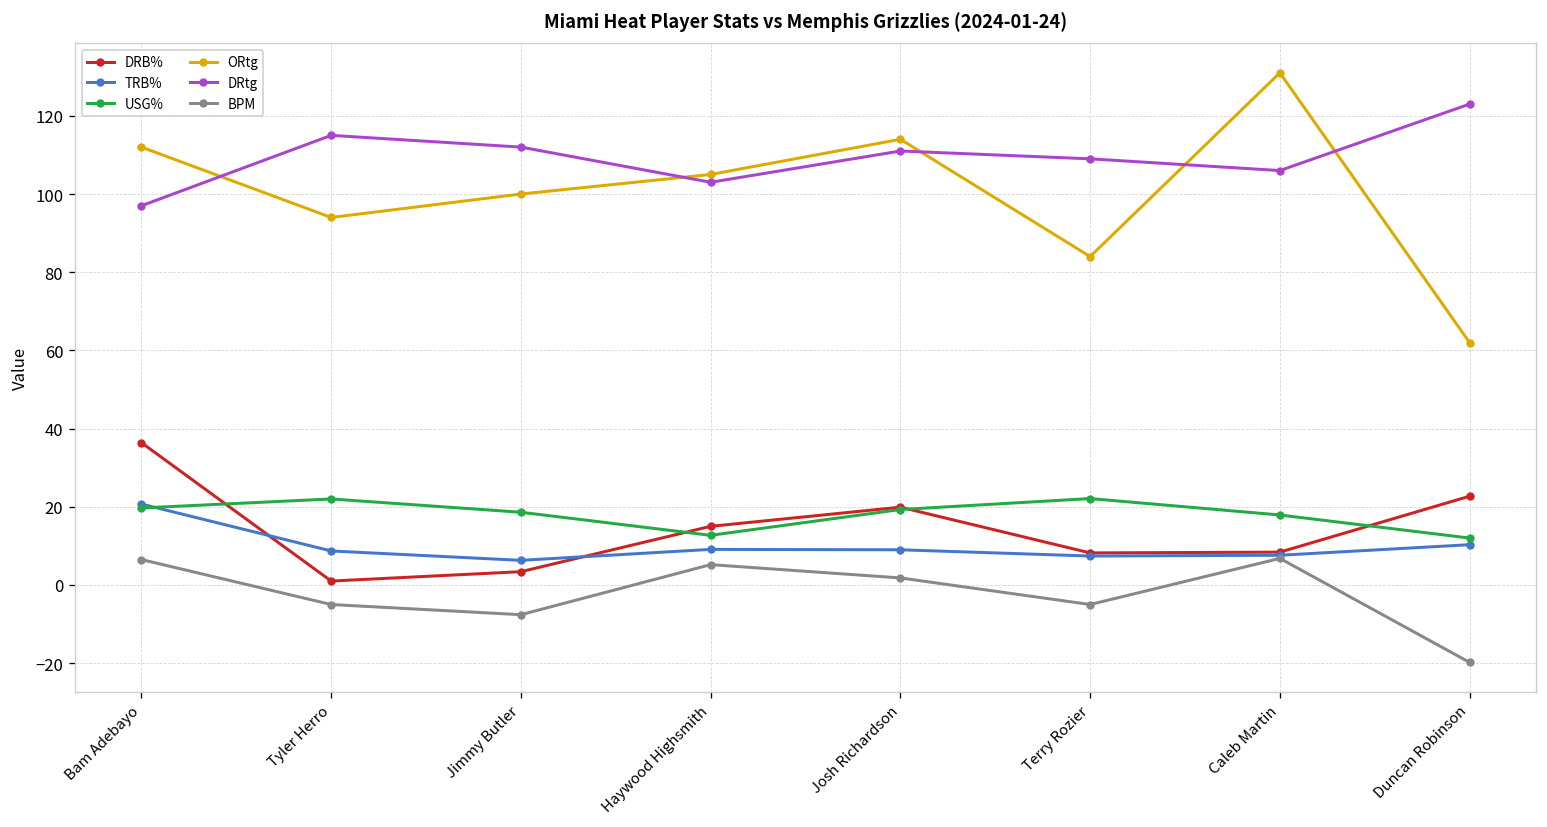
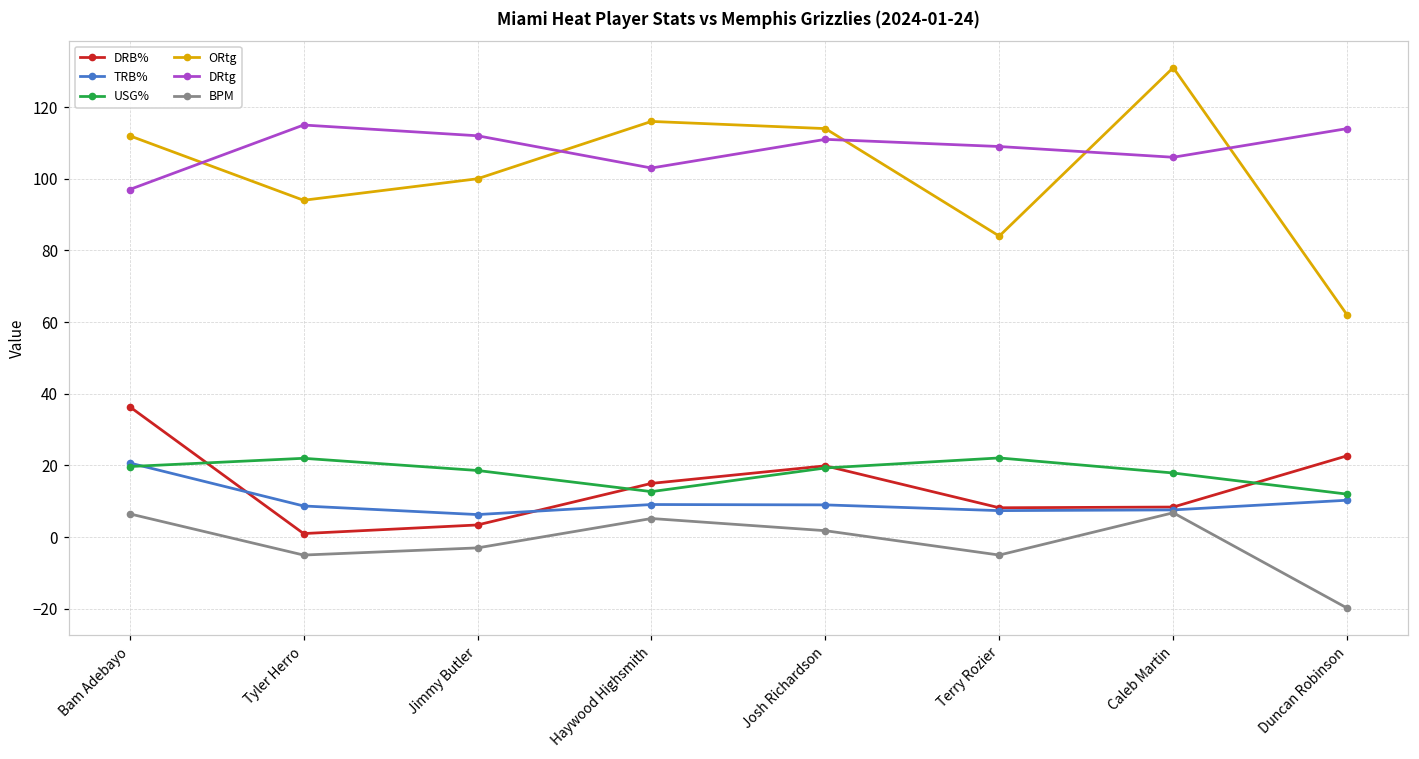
  {
    "DRB%": {
      "Bam Adebayo": 36,
      "Tyler Herro": 1,
      "Jimmy Butler": 3,
      "Haywood Highsmith": 15,
      "Terry Rozier": 8,
      "Caleb Martin": 8,
      "Duncan Robinson": 23
    },
    "TRB%": {
      "Bam Adebayo": 21,
      "Tyler Herro": 9,
      "Jimmy Butler": 6,
      "Haywood Highsmith": 9,
      "Josh Richardson": 9,
      "Terry Rozier": 7,
      "Caleb Martin": 8,
      "Duncan Robinson": 10
    },
    "USG%": {
      "Bam Adebayo": 20,
      "Tyler Herro": 22,
      "Jimmy Butler": 19,
      "Haywood Highsmith": 13,
      "Terry Rozier": 22,
      "Caleb Martin": 18,
      "Duncan Robinson": 12
    },
    "ORtg": {
      "Bam Adebayo": 112,
      "Tyler Herro": 94,
      "Jimmy Butler": 100,
-     "Haywood Highsmith": 105,
+     "Haywood Highsmith": 116,
      "Josh Richardson": 114,
      "Terry Rozier": 84,
      "Caleb Martin": 131,
      "Duncan Robinson": 62
    },
    "DRtg": {
      "Bam Adebayo": 97,
      "Tyler Herro": 115,
      "Jimmy Butler": 112,
      "Haywood Highsmith": 103,
      "Josh Richardson": 111,
      "Terry Rozier": 109,
      "Caleb Martin": 106,
-     "Duncan Robinson": 123
+     "Duncan Robinson": 114
    },
    "BPM": {
      "Bam Adebayo": 7,
      "Tyler Herro": -5,
-     "Jimmy Butler": -8,
+     "Jimmy Butler": -3,
      "Haywood Highsmith": 5,
      "Josh Richardson": 2,
      "Terry Rozier": -5,
      "Caleb Martin": 7,
      "Duncan Robinson": -20
    }
  }
